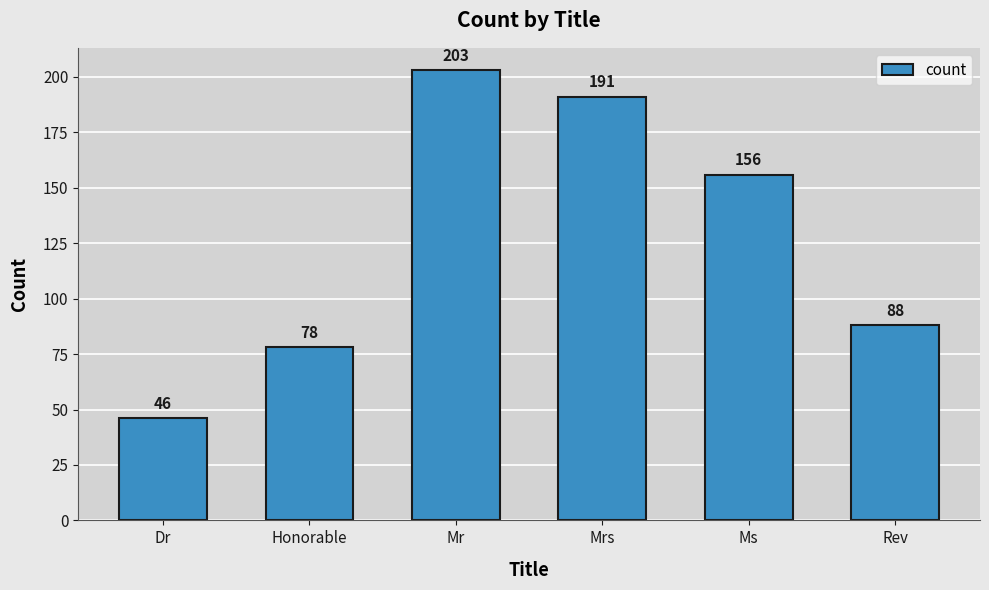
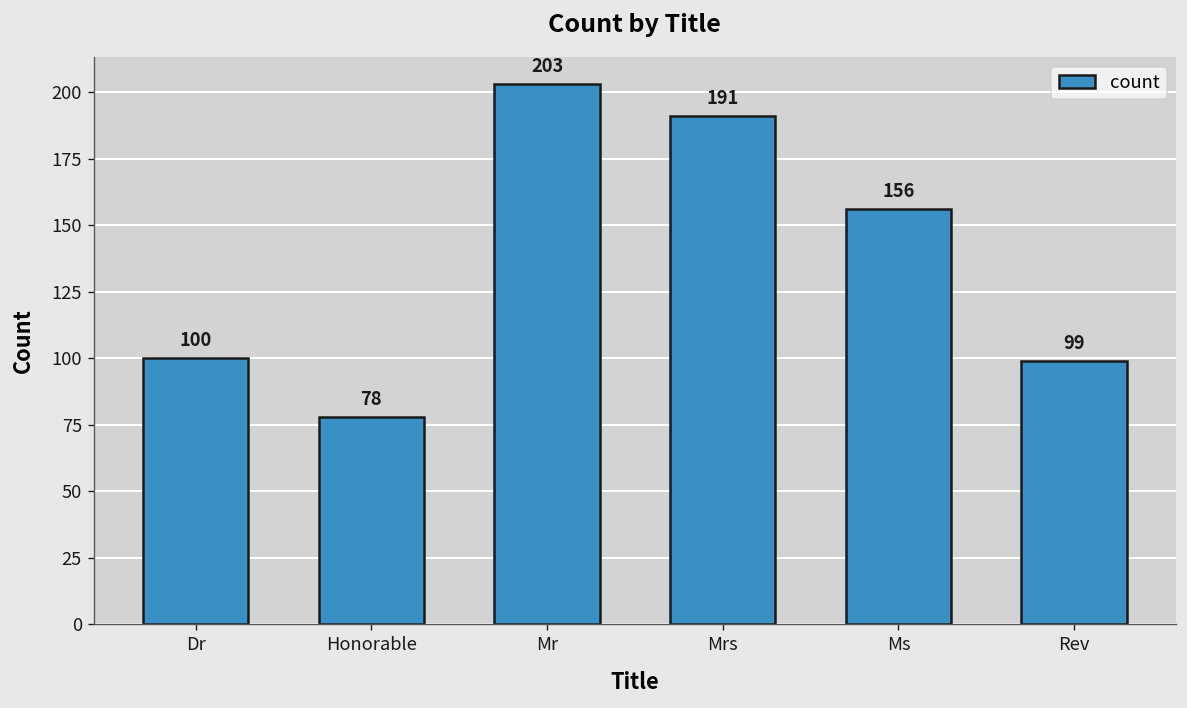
  {
-   "Dr": 46,
+   "Dr": 100,
    "Honorable": 78,
    "Mr": 203,
    "Mrs": 191,
    "Ms": 156,
-   "Rev": 88
+   "Rev": 99
  }
